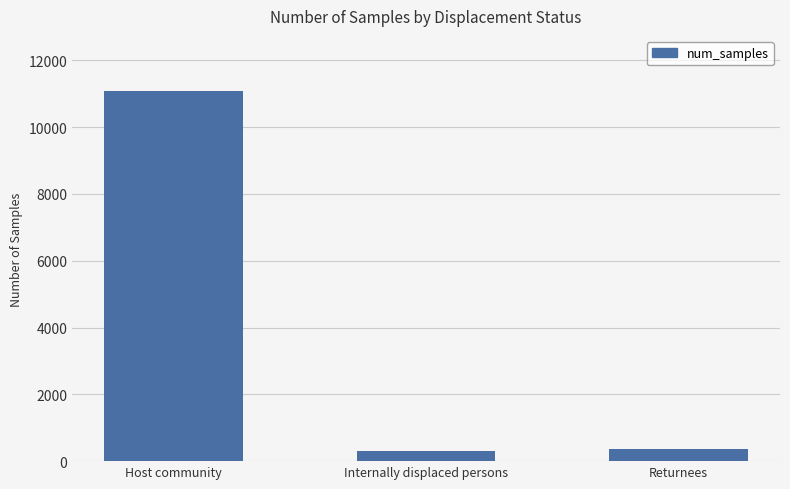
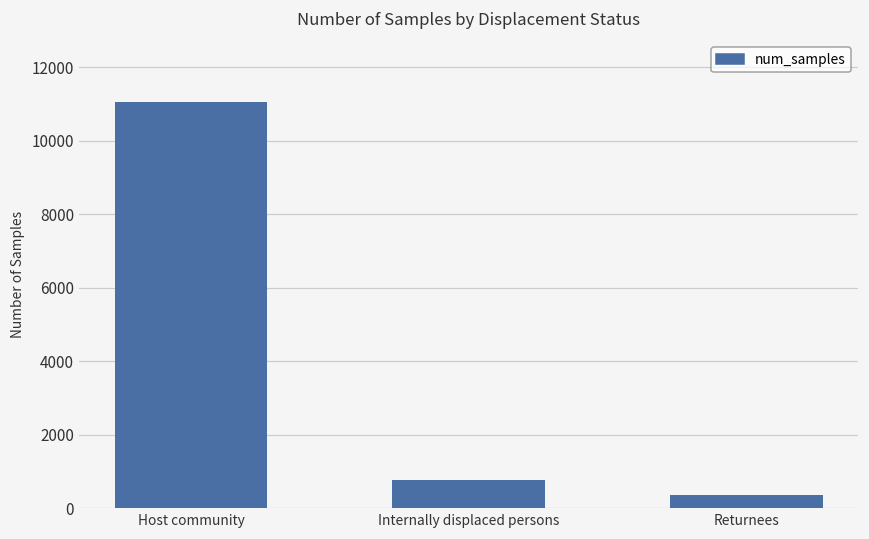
  {
    "Host community": 11100,
-   "Internally displaced persons": 300,
+   "Internally displaced persons": 800,
    "Returnees": 400
  }
